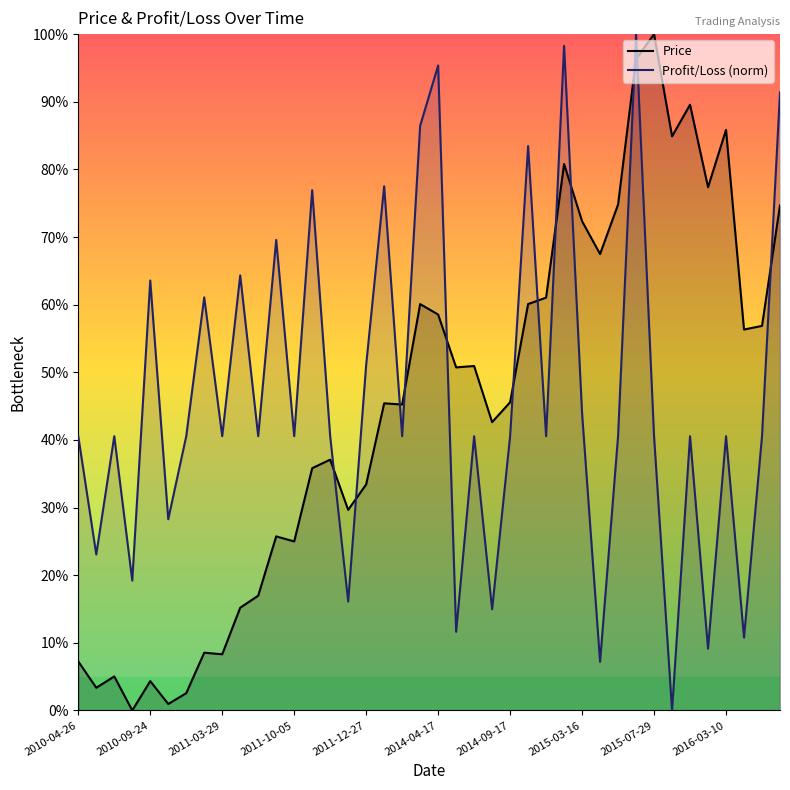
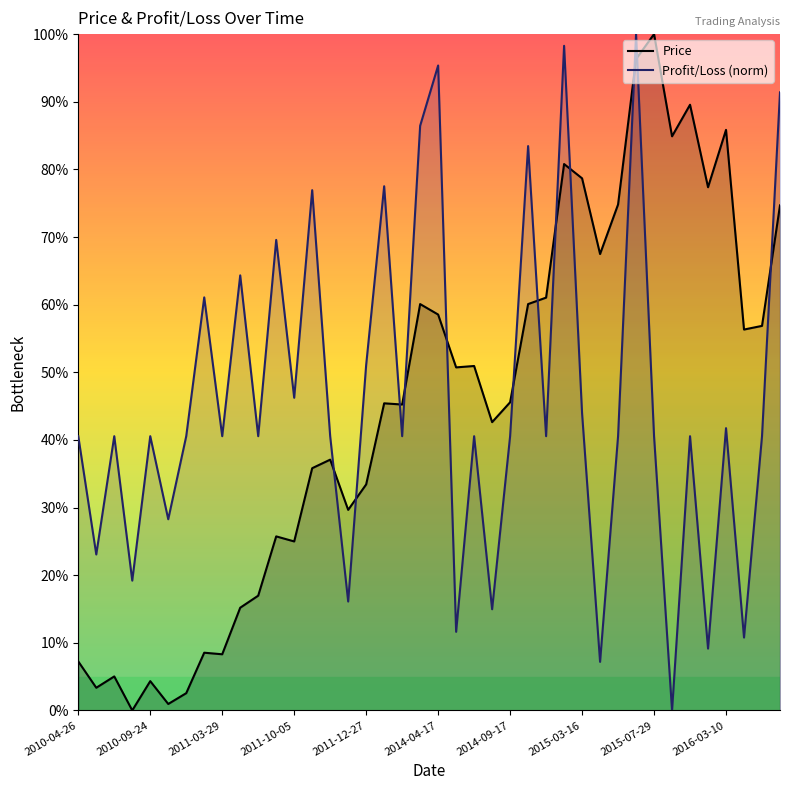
  {
    "Price": {
      "2010-04-26": "7%",
      "2011-03-29": "8%",
      "2011-10-05": "25%",
      "2011-12-27": "33%",
      "2014-04-17": "59%",
      "2014-09-17": "46%",
-     "2015-03-16": "72%",
+     "2015-03-16": "79%",
      "2015-07-29": "100%",
      "2016-03-10": "86%"
    },
    "Profit/Loss (norm)": {
      "2010-04-26": "41%",
-     "2010-09-24": "64%",
+     "2010-09-24": "41%",
      "2011-03-29": "41%",
-     "2011-10-05": "41%",
+     "2011-10-05": "46%",
      "2011-12-27": "51%",
      "2014-04-17": "95%",
      "2014-09-17": "41%",
      "2015-03-16": "44%",
      "2015-07-29": "41%",
-     "2016-03-10": "41%"
+     "2016-03-10": "42%"
    }
  }
